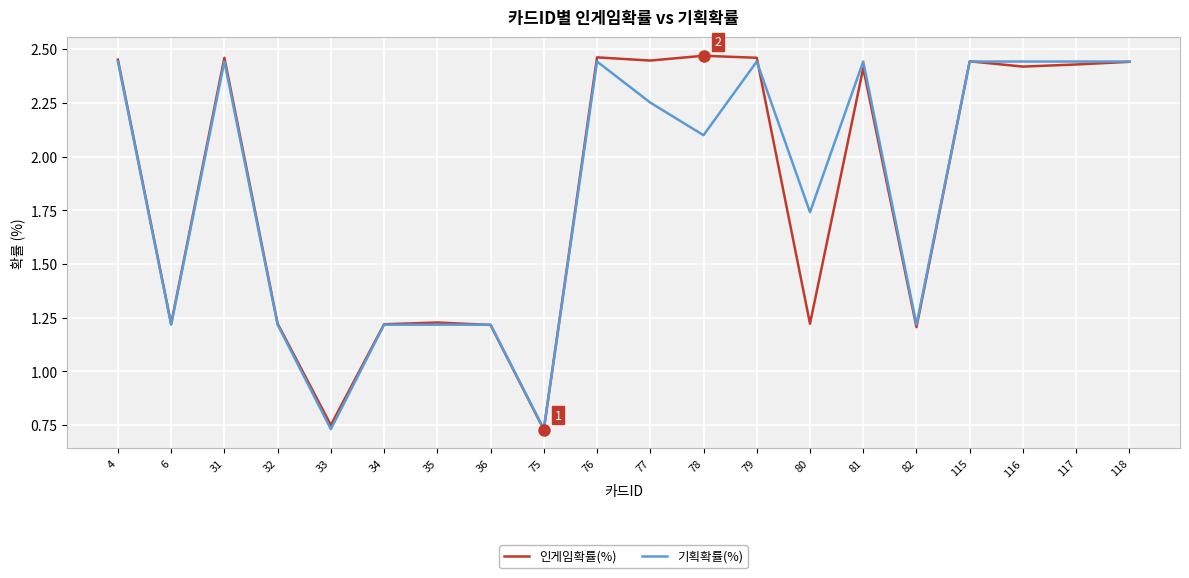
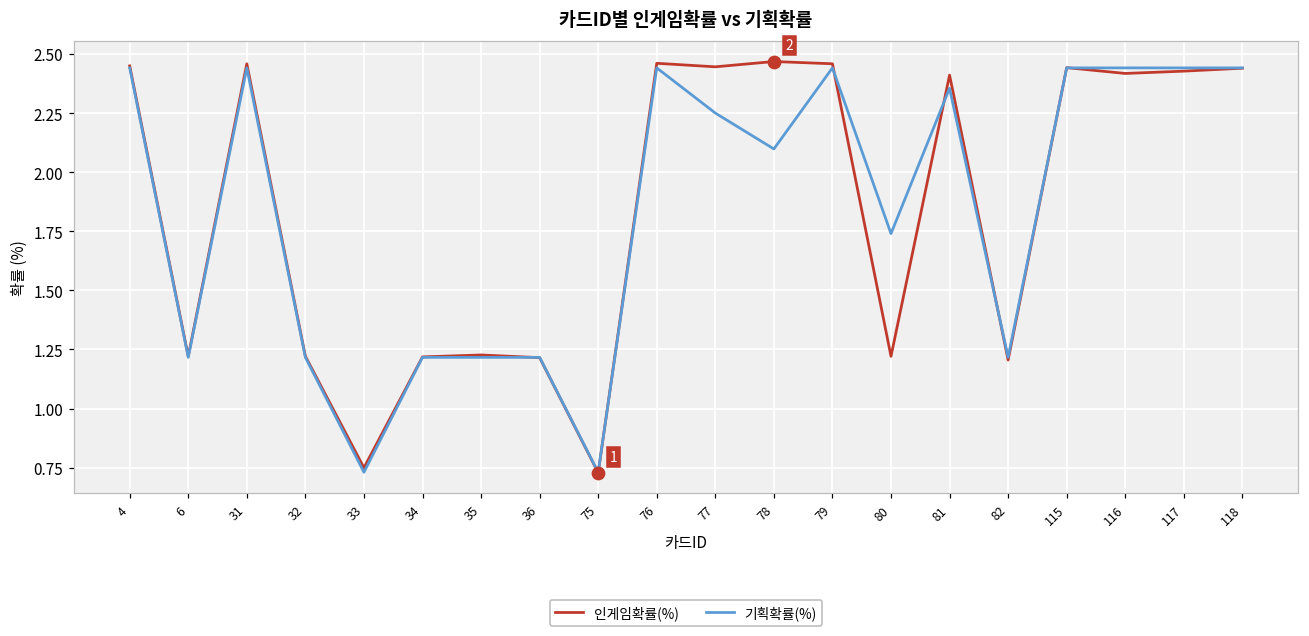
  {
    "기획확률(%)": {
      "31": 2.44,
      "33": 0.73,
      "76": 2.44,
      "77": 2.25,
      "78": 2.10,
      "79": 2.44,
      "80": 1.74,
-     "81": 2.44,
+     "81": 2.36,
      "116": 2.44,
      "117": 2.44
    }
  }
